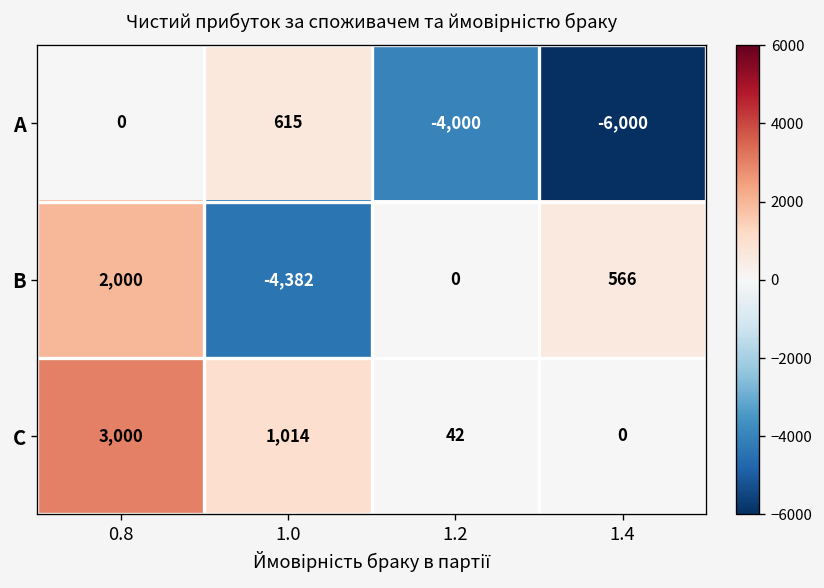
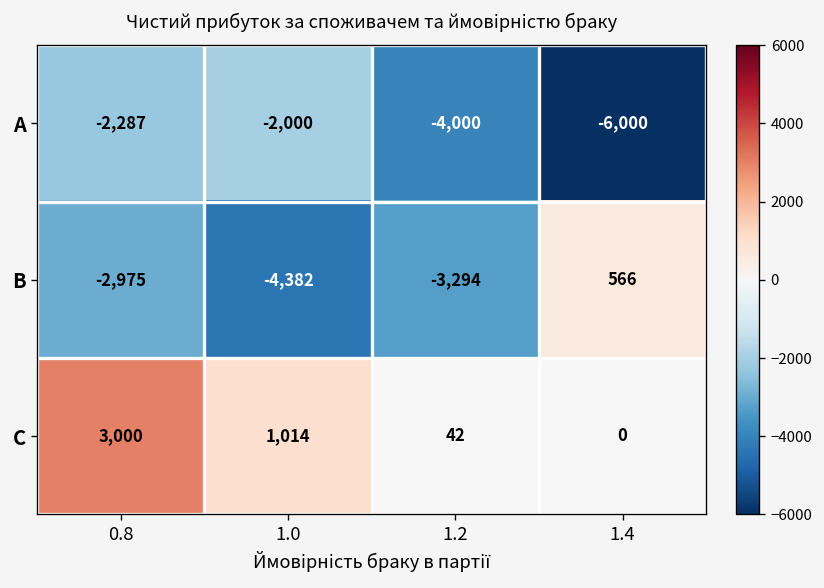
  {
    "A": {
-     "0.8": "0",
-     "1.0": "615",
+     "0.8": "-2,287",
+     "1.0": "-2,000",
      "1.2": "-4,000",
      "1.4": "-6,000"
    },
    "B": {
-     "0.8": "2,000",
+     "0.8": "-2,975",
      "1.0": "-4,382",
-     "1.2": "0",
+     "1.2": "-3,294",
      "1.4": "566"
    },
    "C": {
      "0.8": "3,000",
      "1.0": "1,014",
      "1.2": "42",
      "1.4": "0"
    }
  }
